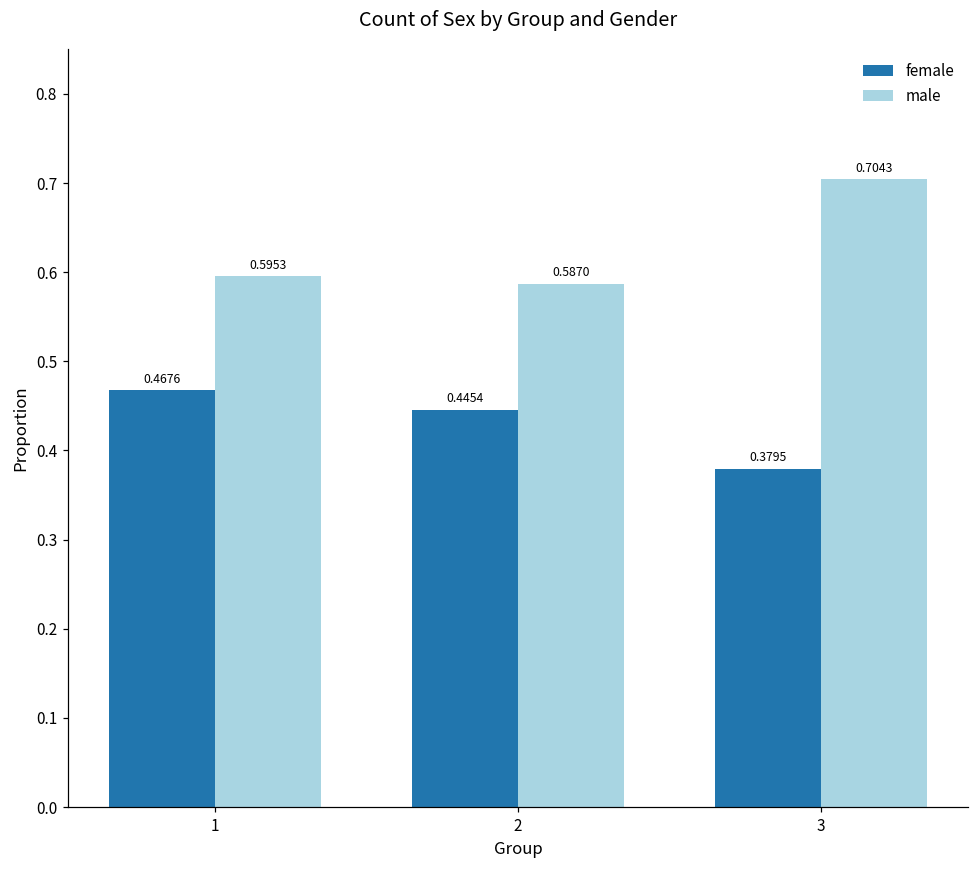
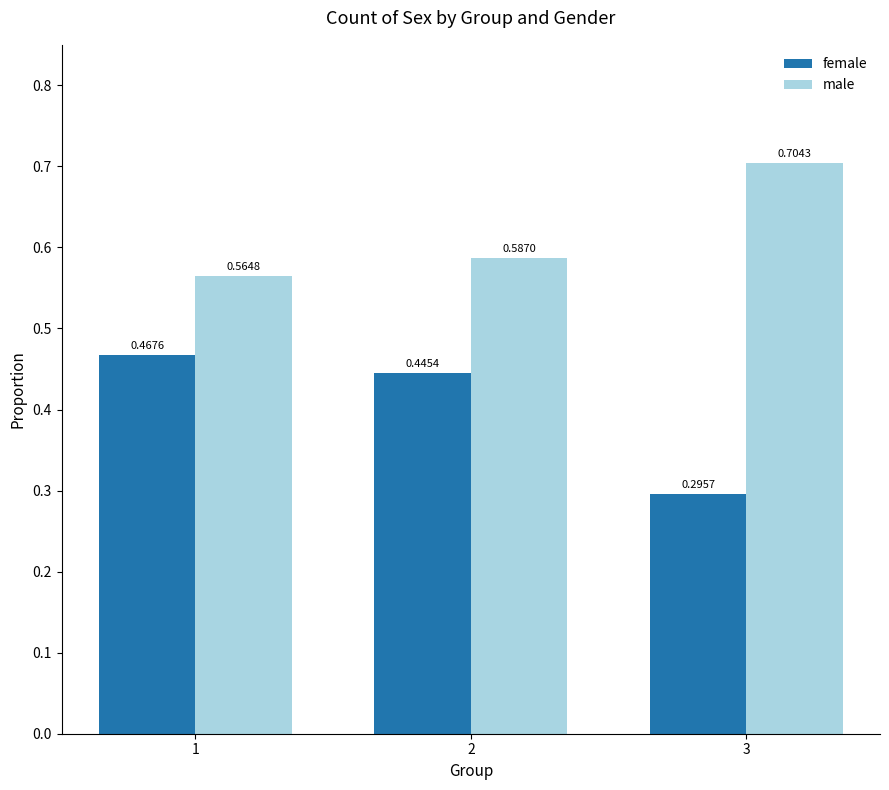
  {
    "female": {
      "1": 0.4676,
      "2": 0.4454,
-     "3": 0.3795
+     "3": 0.2957
    },
    "male": {
-     "1": 0.5953,
+     "1": 0.5648,
      "2": 0.5870,
      "3": 0.7043
    }
  }
